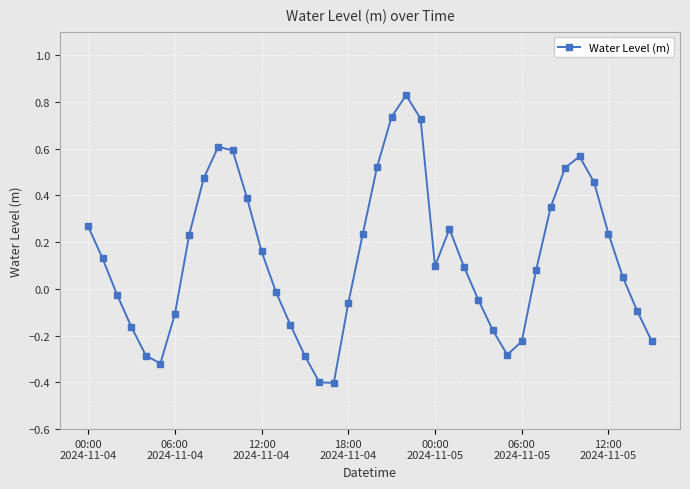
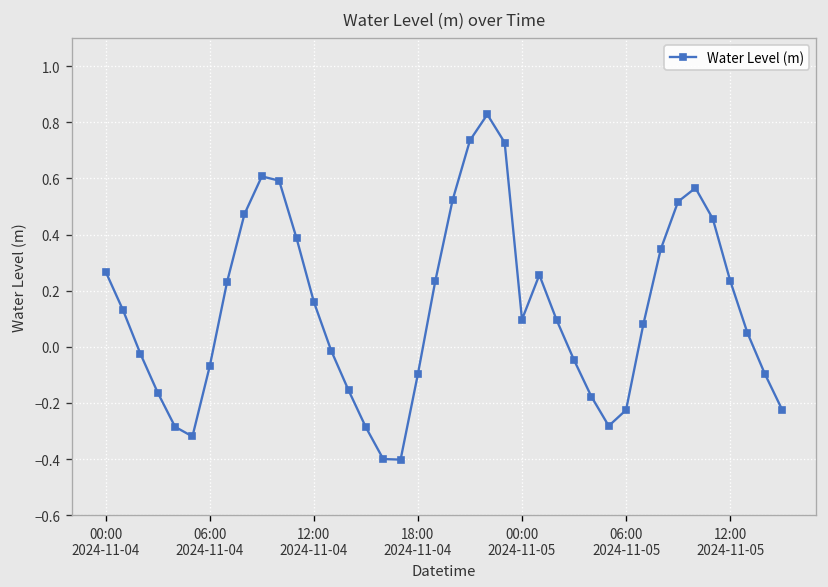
  {
    "00:00 2024-11-04": 0.27,
-   "06:00 2024-11-04": -0.11,
+   "06:00 2024-11-04": -0.07,
    "12:00 2024-11-04": 0.16,
-   "18:00 2024-11-04": -0.06,
+   "18:00 2024-11-04": -0.10,
    "00:00 2024-11-05": 0.10,
    "06:00 2024-11-05": -0.23,
    "12:00 2024-11-05": 0.24
  }
